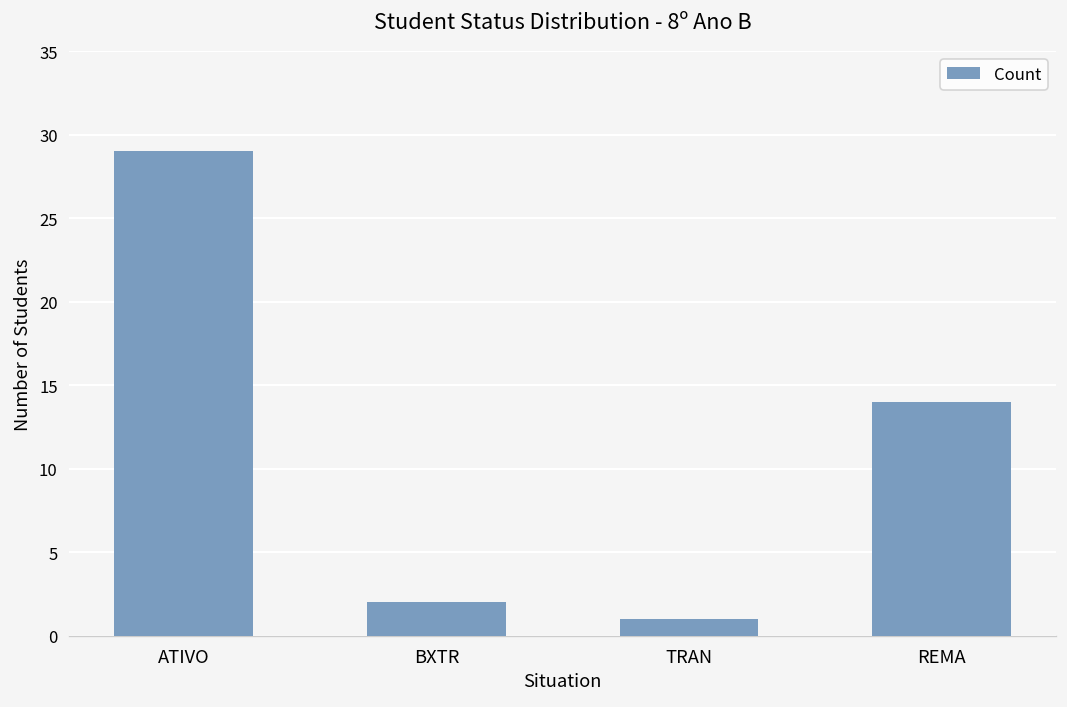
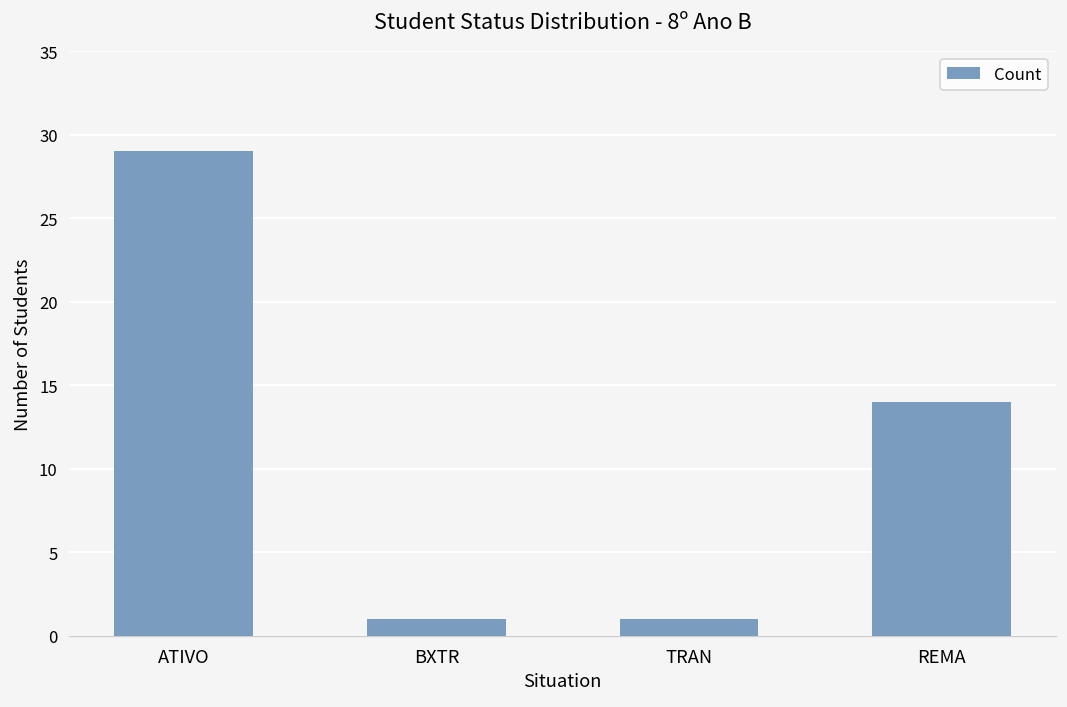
  {
    "ATIVO": 29,
-   "BXTR": 2,
+   "BXTR": 1,
    "TRAN": 1,
    "REMA": 14
  }
